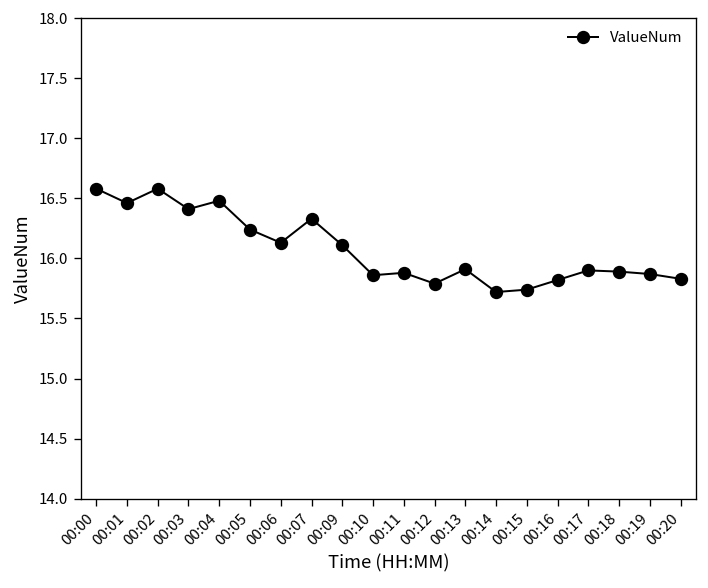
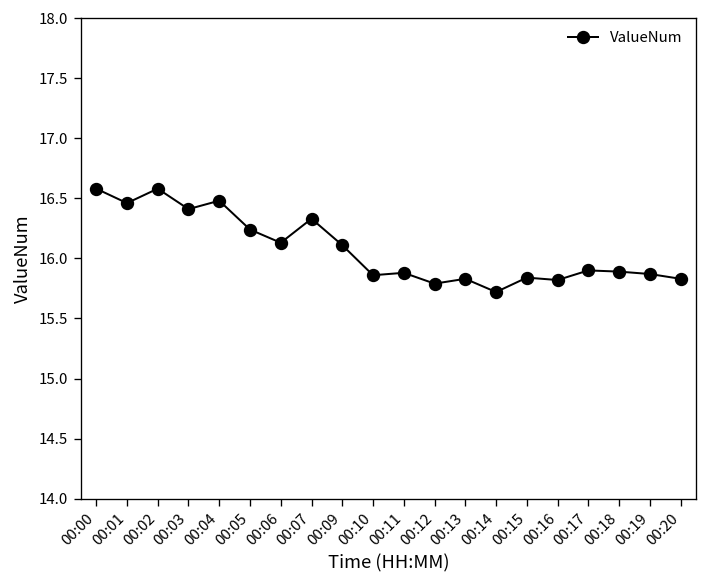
  {
    "00:00": 16.58,
    "00:01": 16.46,
    "00:02": 16.58,
    "00:03": 16.41,
    "00:04": 16.48,
    "00:05": 16.24,
    "00:06": 16.13,
    "00:07": 16.33,
    "00:09": 16.11,
    "00:10": 15.86,
    "00:11": 15.88,
    "00:12": 15.79,
-   "00:13": 15.91,
+   "00:13": 15.83,
    "00:14": 15.72,
-   "00:15": 15.74,
+   "00:15": 15.84,
    "00:16": 15.82,
    "00:17": 15.90,
    "00:18": 15.89,
    "00:19": 15.87,
    "00:20": 15.83
  }
